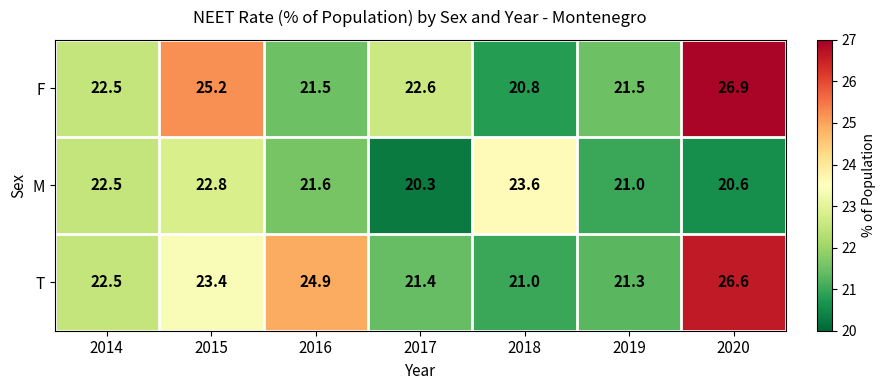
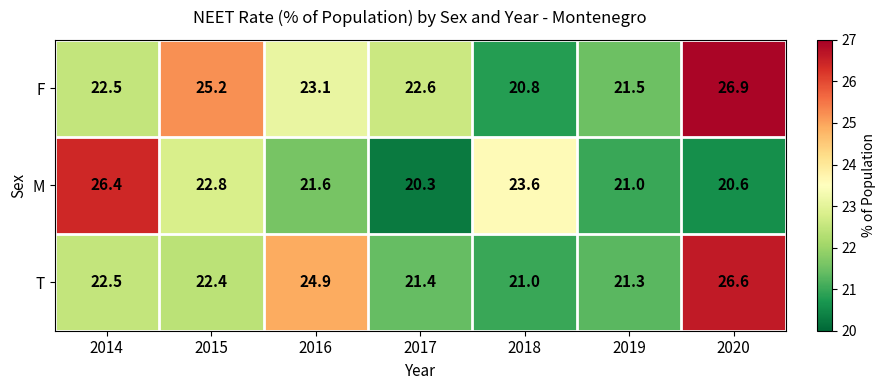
  {
    "F": {
      "2014": 22.5,
      "2015": 25.2,
-     "2016": 21.5,
+     "2016": 23.1,
      "2017": 22.6,
      "2018": 20.8,
      "2019": 21.5,
      "2020": 26.9
    },
    "M": {
-     "2014": 22.5,
+     "2014": 26.4,
      "2015": 22.8,
      "2016": 21.6,
      "2017": 20.3,
      "2018": 23.6,
      "2019": 21.0,
      "2020": 20.6
    },
    "T": {
      "2014": 22.5,
-     "2015": 23.4,
+     "2015": 22.4,
      "2016": 24.9,
      "2017": 21.4,
      "2018": 21.0,
      "2019": 21.3,
      "2020": 26.6
    }
  }
